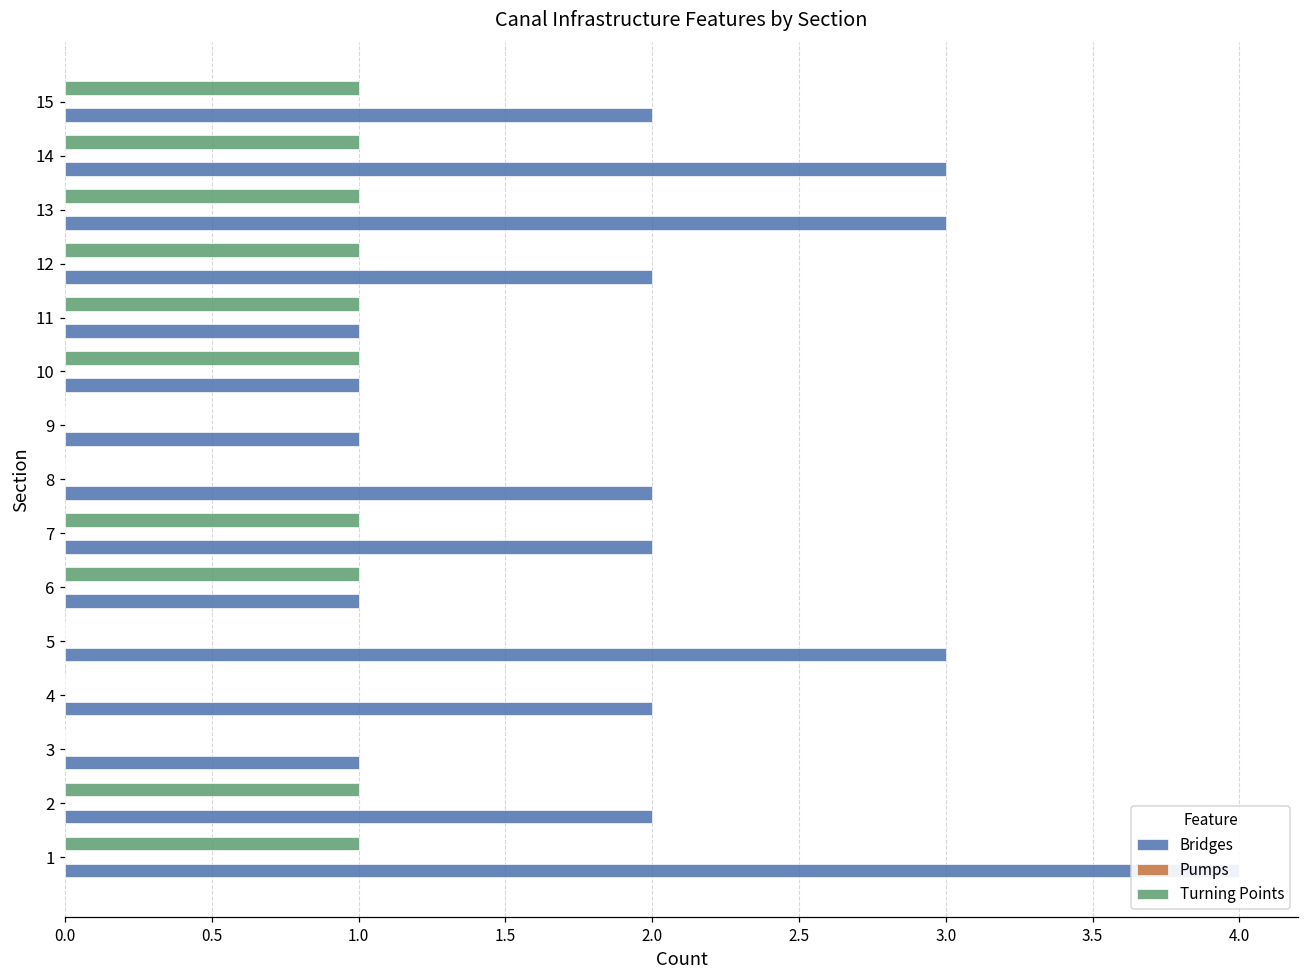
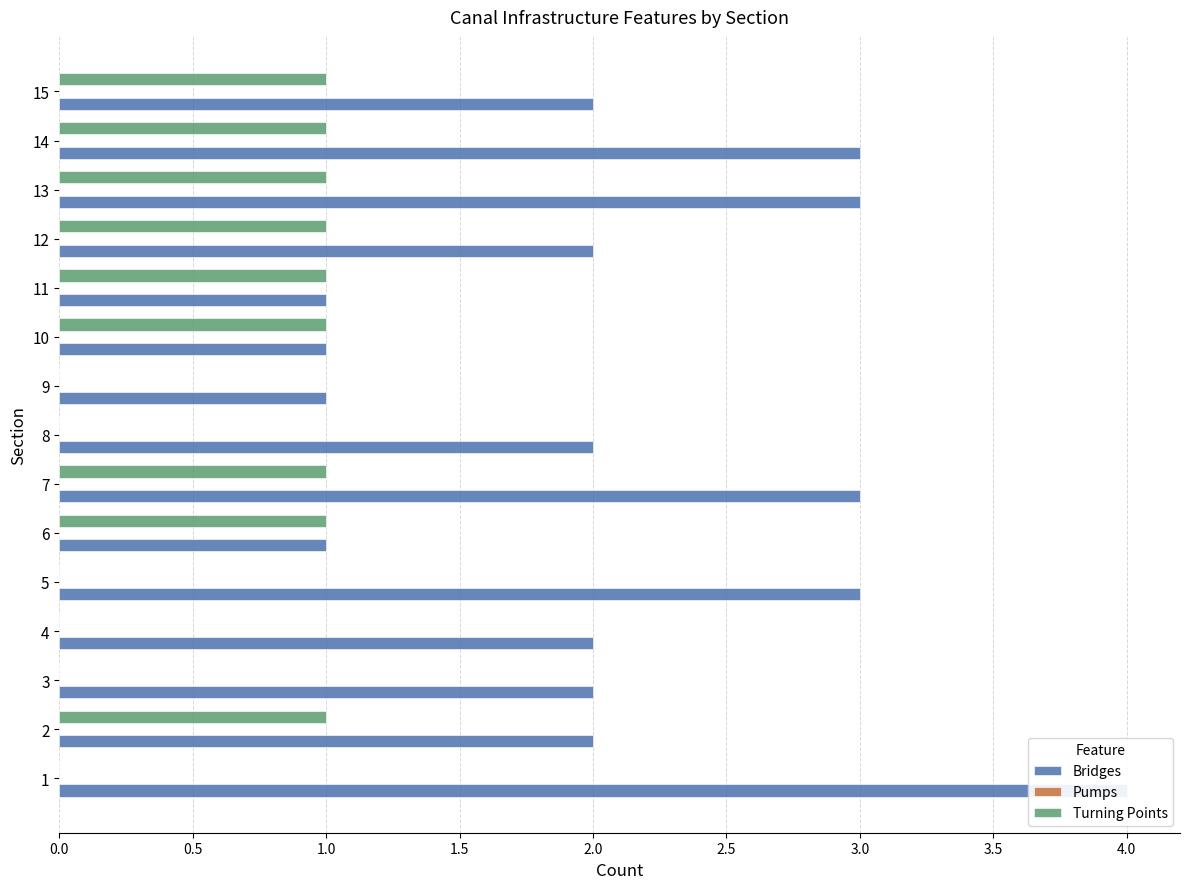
  {
    "Bridges": {
      "15": 2,
      "14": 3,
      "13": 3,
      "12": 2,
      "11": 1,
      "10": 1,
      "9": 1,
      "8": 2,
-     "7": 2,
+     "7": 3,
      "6": 1,
      "5": 3,
      "4": 2,
-     "3": 1,
+     "3": 2,
      "2": 2
    },
    "Pumps": {
      "15": 0,
      "14": 0,
      "13": 0,
      "12": 0,
      "11": 0,
      "10": 0,
      "9": 0,
      "8": 0,
      "7": 0,
      "6": 0,
      "5": 0,
      "4": 0,
      "3": 0,
      "2": 0,
      "1": 0
    },
    "Turning Points": {
      "15": 1,
      "14": 1,
      "13": 1,
      "12": 1,
      "11": 1,
      "10": 1,
      "9": 0,
      "8": 0,
      "7": 1,
      "6": 1,
      "5": 0,
      "4": 0,
      "3": 0,
      "2": 1,
-     "1": 1
+     "1": 0
    }
  }
